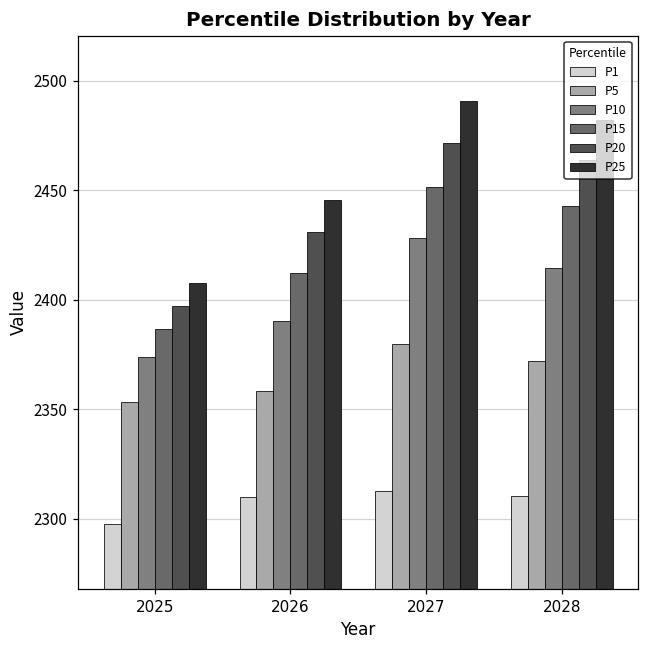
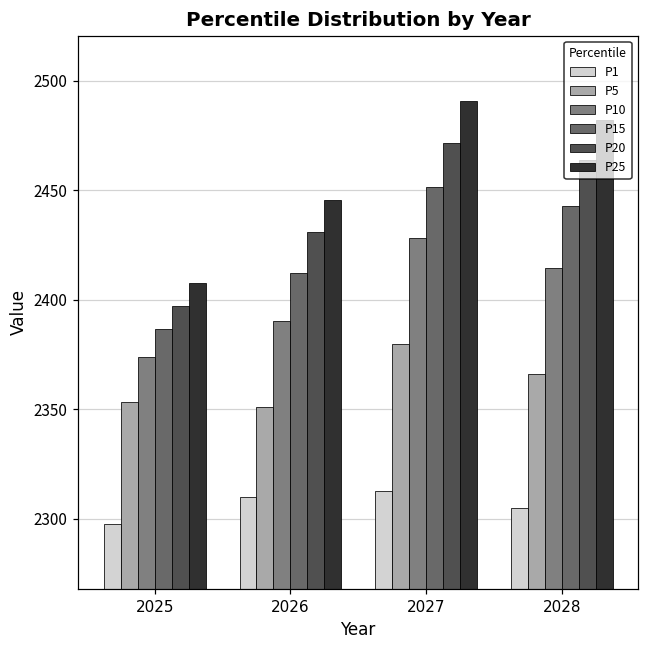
  {
    "P1": {
      "2025": 2298,
      "2026": 2310,
      "2027": 2313,
-     "2028": 2311
+     "2028": 2305
    },
    "P5": {
      "2025": 2353,
-     "2026": 2359,
+     "2026": 2351,
      "2027": 2380,
-     "2028": 2372
+     "2028": 2366
    }
  }
